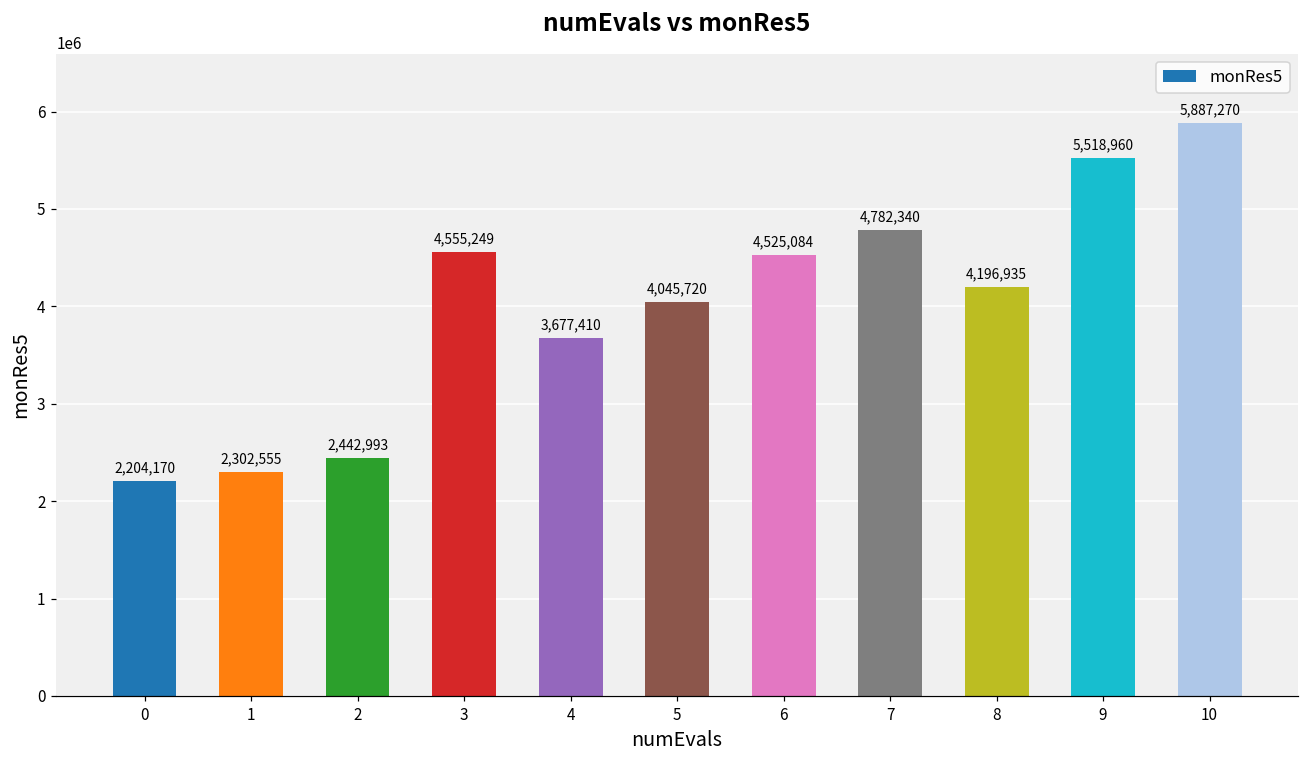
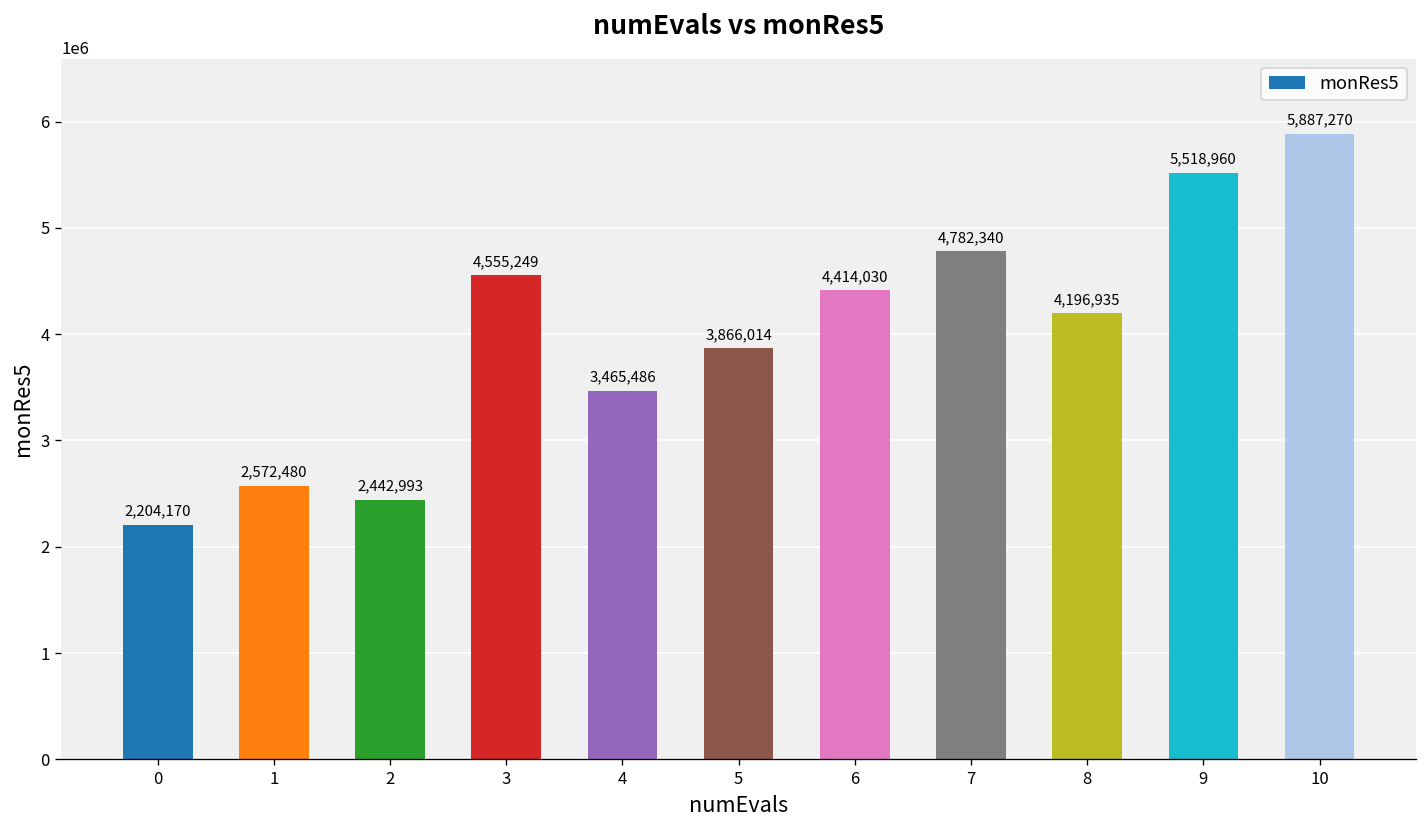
  {
    "0": "2,204,170",
-   "1": "2,302,555",
+   "1": "2,572,480",
    "2": "2,442,993",
    "3": "4,555,249",
-   "4": "3,677,410",
-   "5": "4,045,720",
-   "6": "4,525,084",
+   "4": "3,465,486",
+   "5": "3,866,014",
+   "6": "4,414,030",
    "7": "4,782,340",
    "8": "4,196,935",
    "9": "5,518,960",
    "10": "5,887,270"
  }
